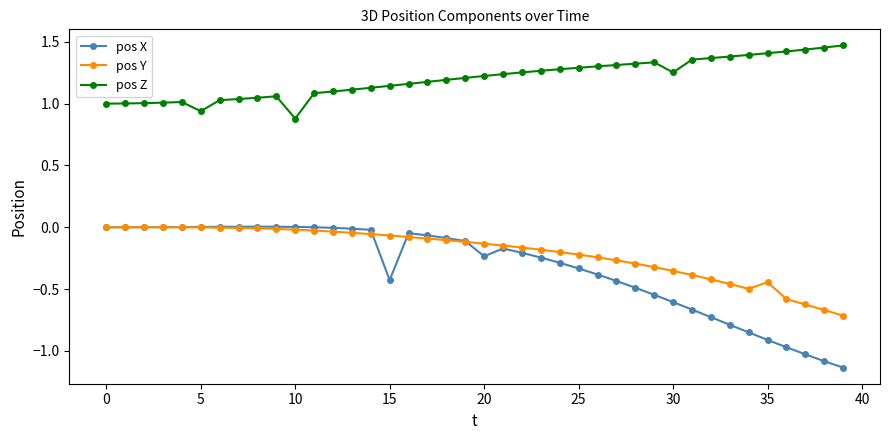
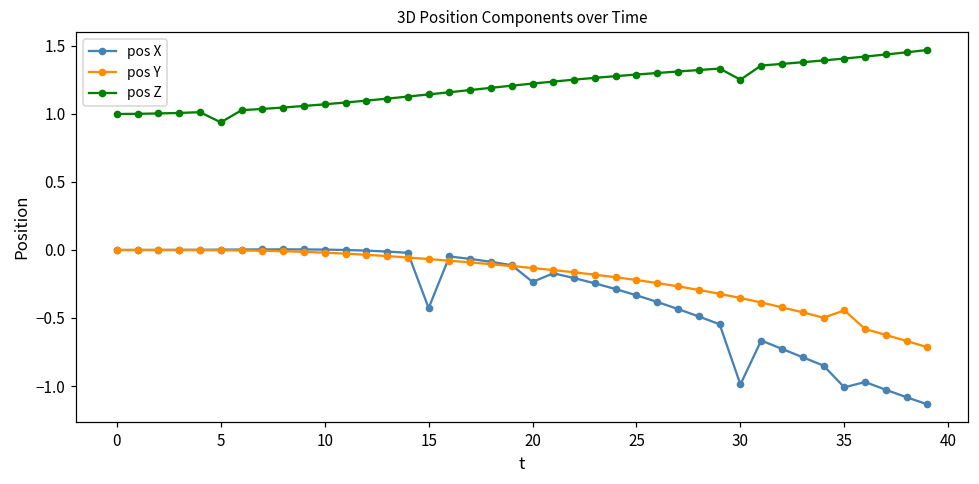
  {
    "pos X": {
      "10": 0.00,
      "15": -0.43,
      "20": -0.23,
      "25": -0.33,
-     "30": -0.61,
-     "35": -0.91
+     "30": -0.99,
+     "35": -1.01
    },
    "pos Y": {
      "10": -0.02,
      "15": -0.07,
      "20": -0.13,
      "25": -0.22,
      "30": -0.35,
      "35": -0.44
    },
    "pos Z": {
      "0": 1.00,
      "5": 0.94,
-     "10": 0.88,
+     "10": 1.07,
      "15": 1.14,
      "20": 1.22,
      "25": 1.29,
      "30": 1.25,
      "35": 1.41
    }
  }
